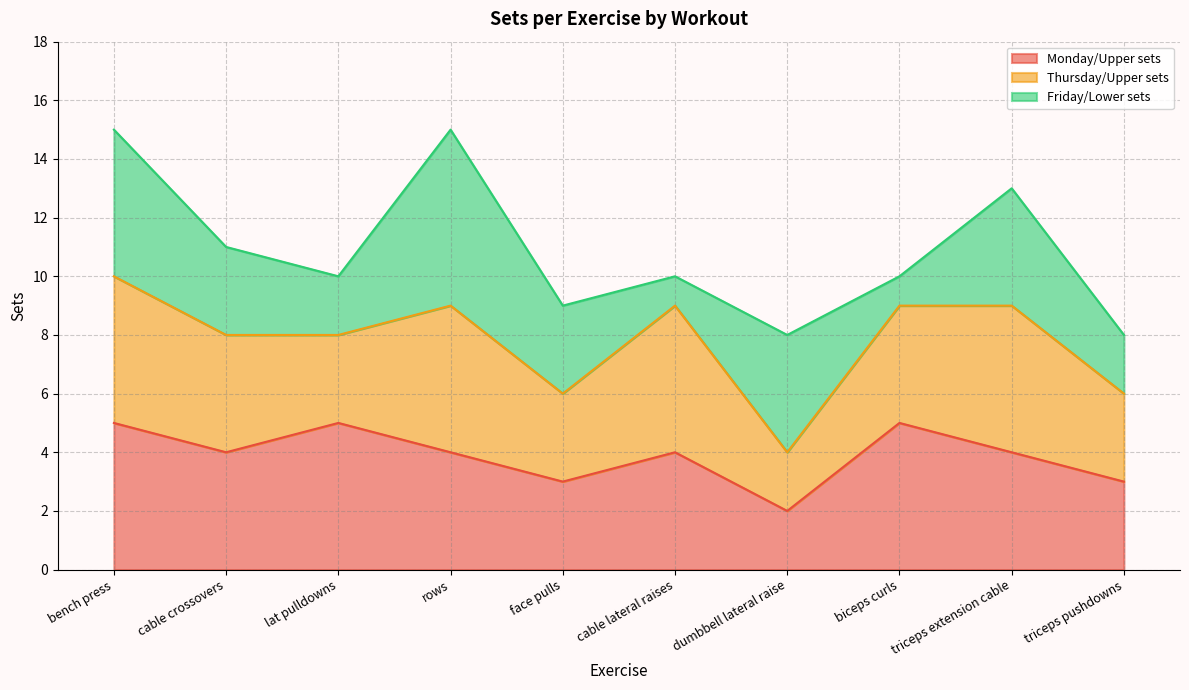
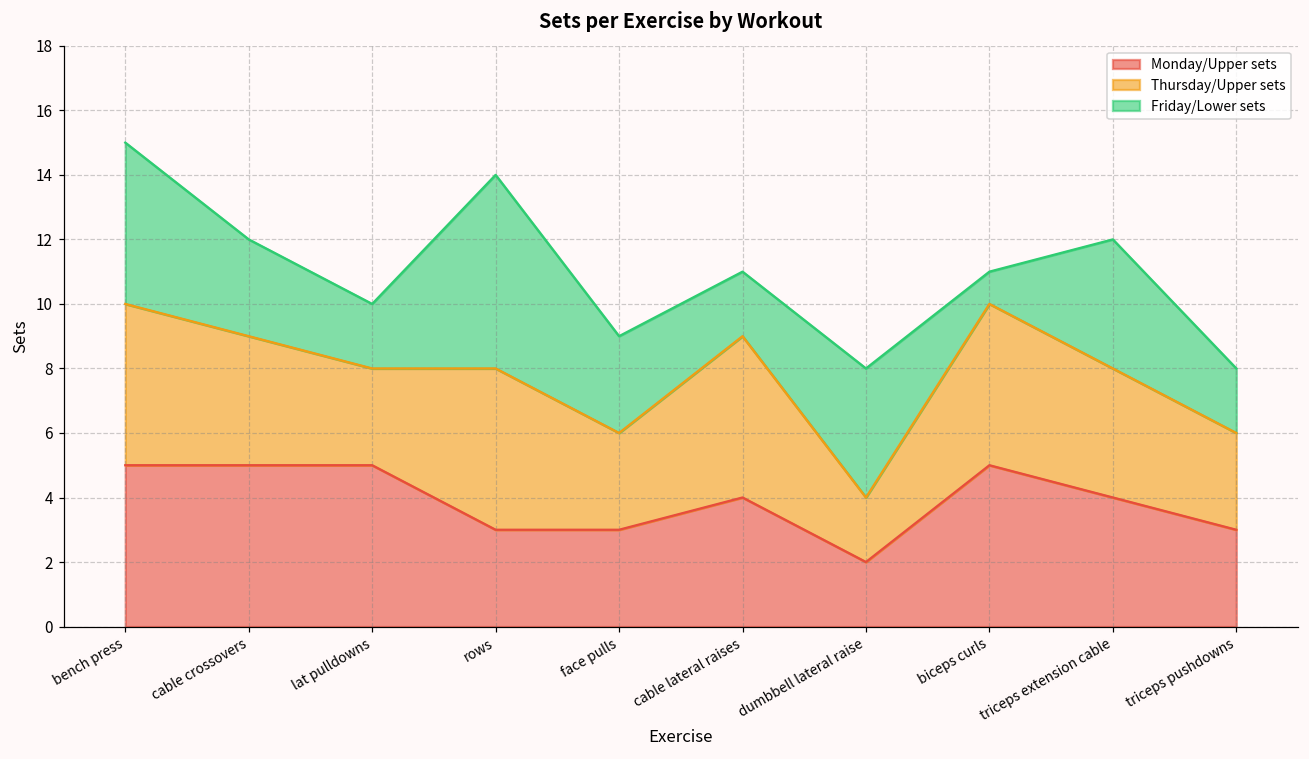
  {
    "Monday/Upper sets": {
      "bench press": 5,
-     "cable crossovers": 4,
+     "cable crossovers": 5,
      "lat pulldowns": 5,
-     "rows": 4,
+     "rows": 3,
      "face pulls": 3,
      "cable lateral raises": 4,
      "dumbbell lateral raise": 2,
      "biceps curls": 5,
      "triceps extension cable": 4,
      "triceps pushdowns": 3
    },
    "Thursday/Upper sets": {
      "bench press": 5,
      "cable crossovers": 4,
      "lat pulldowns": 3,
      "rows": 5,
      "face pulls": 3,
      "cable lateral raises": 5,
      "dumbbell lateral raise": 2,
-     "biceps curls": 4,
-     "triceps extension cable": 5,
+     "biceps curls": 5,
+     "triceps extension cable": 4,
      "triceps pushdowns": 3
    },
    "Friday/Lower sets": {
      "bench press": 5,
      "cable crossovers": 3,
      "lat pulldowns": 2,
      "rows": 6,
      "face pulls": 3,
-     "cable lateral raises": 1,
+     "cable lateral raises": 2,
      "dumbbell lateral raise": 4,
      "biceps curls": 1,
      "triceps extension cable": 4,
      "triceps pushdowns": 2
    }
  }
